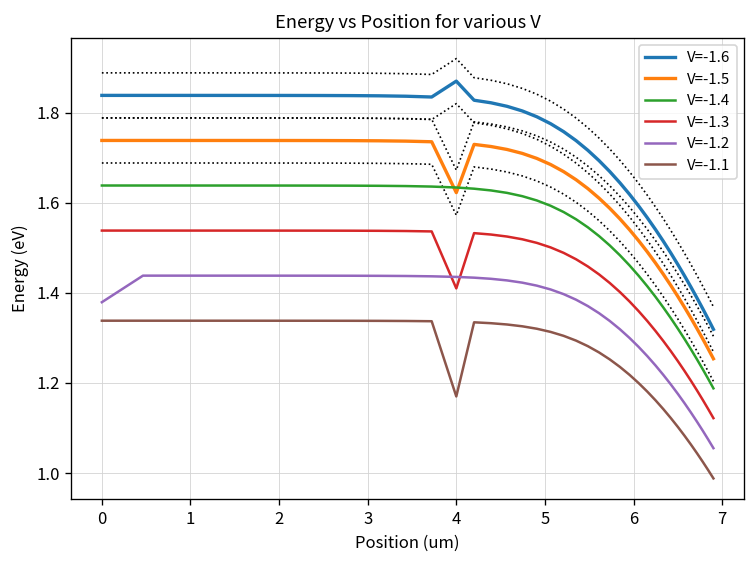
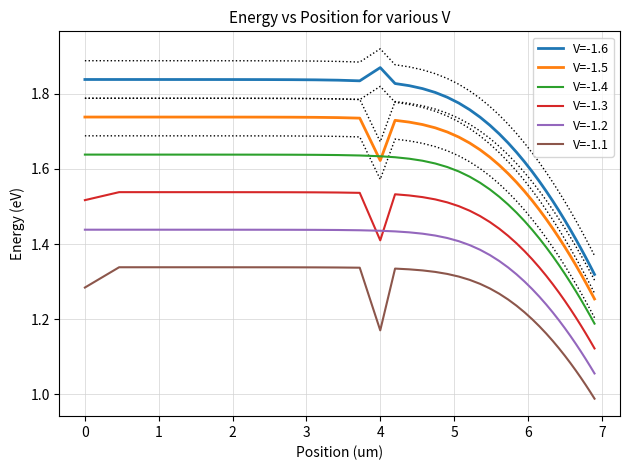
  {
    "V=-1.6": {
      "0": 1.84,
      "4": 1.87
    },
    "V=-1.5": {
      "0": 1.74,
      "4": 1.62
    },
    "V=-1.4": {
      "0": 1.64,
      "4": 1.63
    },
    "V=-1.3": {
-     "0": 1.54,
+     "0": 1.52,
      "4": 1.41
    },
    "V=-1.2": {
-     "0": 1.38,
+     "0": 1.44,
      "4": 1.44
    },
    "V=-1.1": {
-     "0": 1.34,
+     "0": 1.28,
      "4": 1.17
    }
  }
